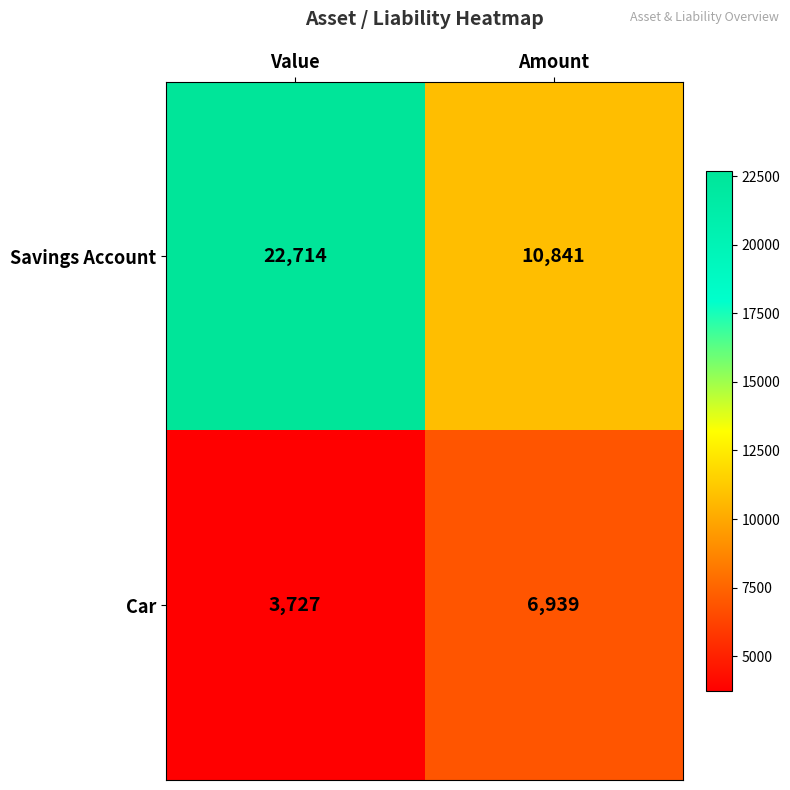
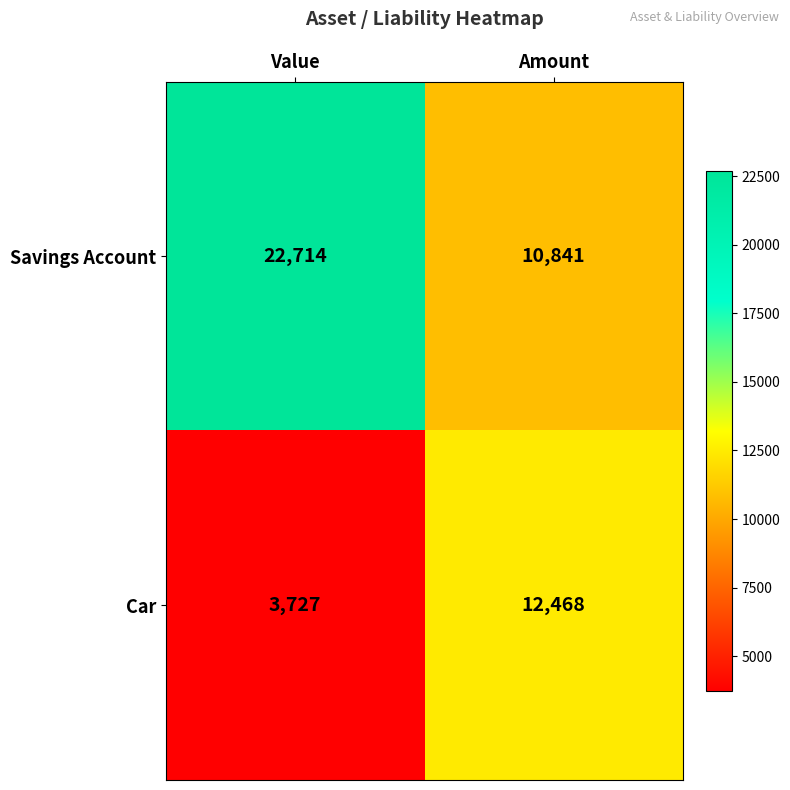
  {
    "Savings Account": {
      "Value": "22,714",
      "Amount": "10,841"
    },
    "Car": {
      "Value": "3,727",
-     "Amount": "6,939"
+     "Amount": "12,468"
    }
  }
